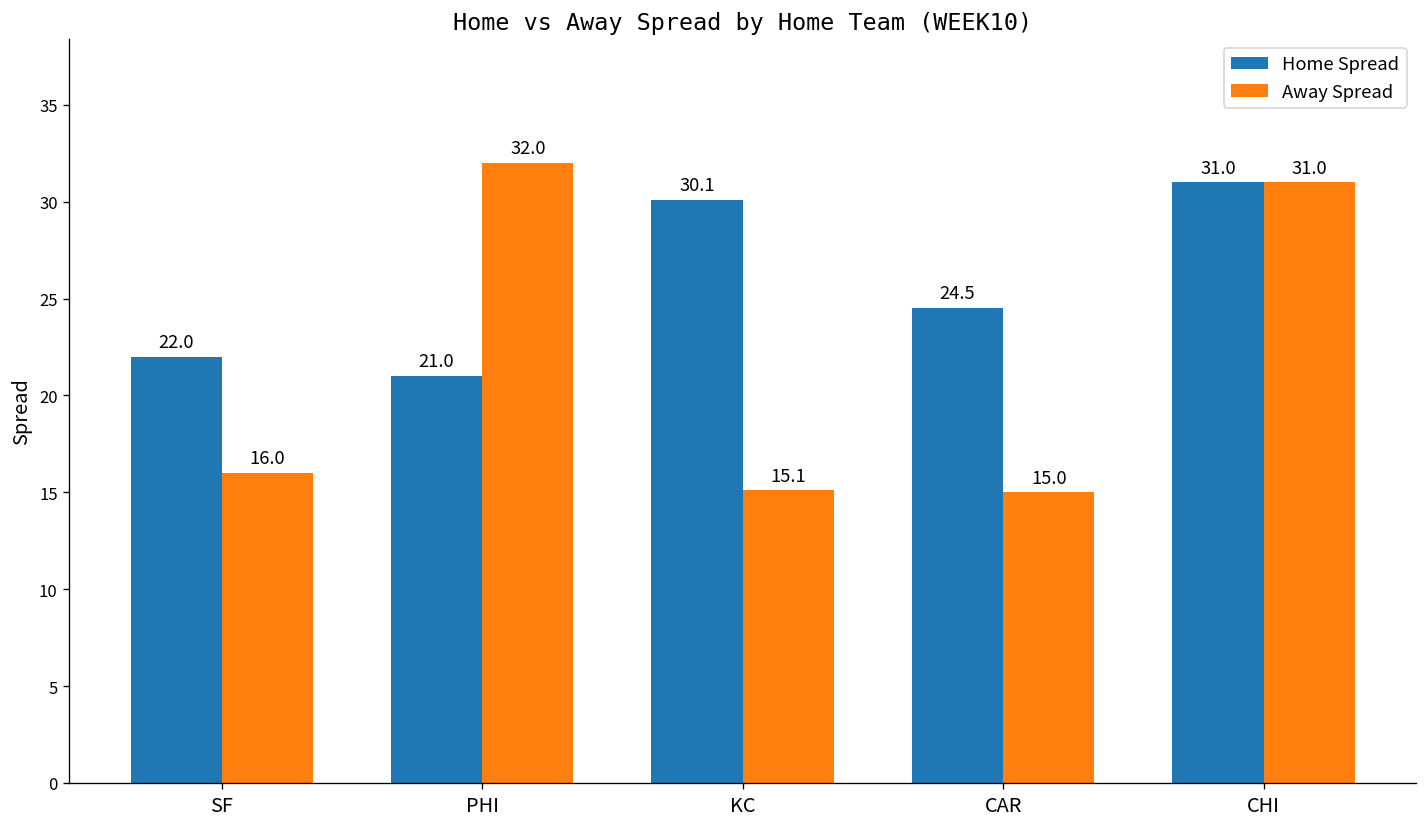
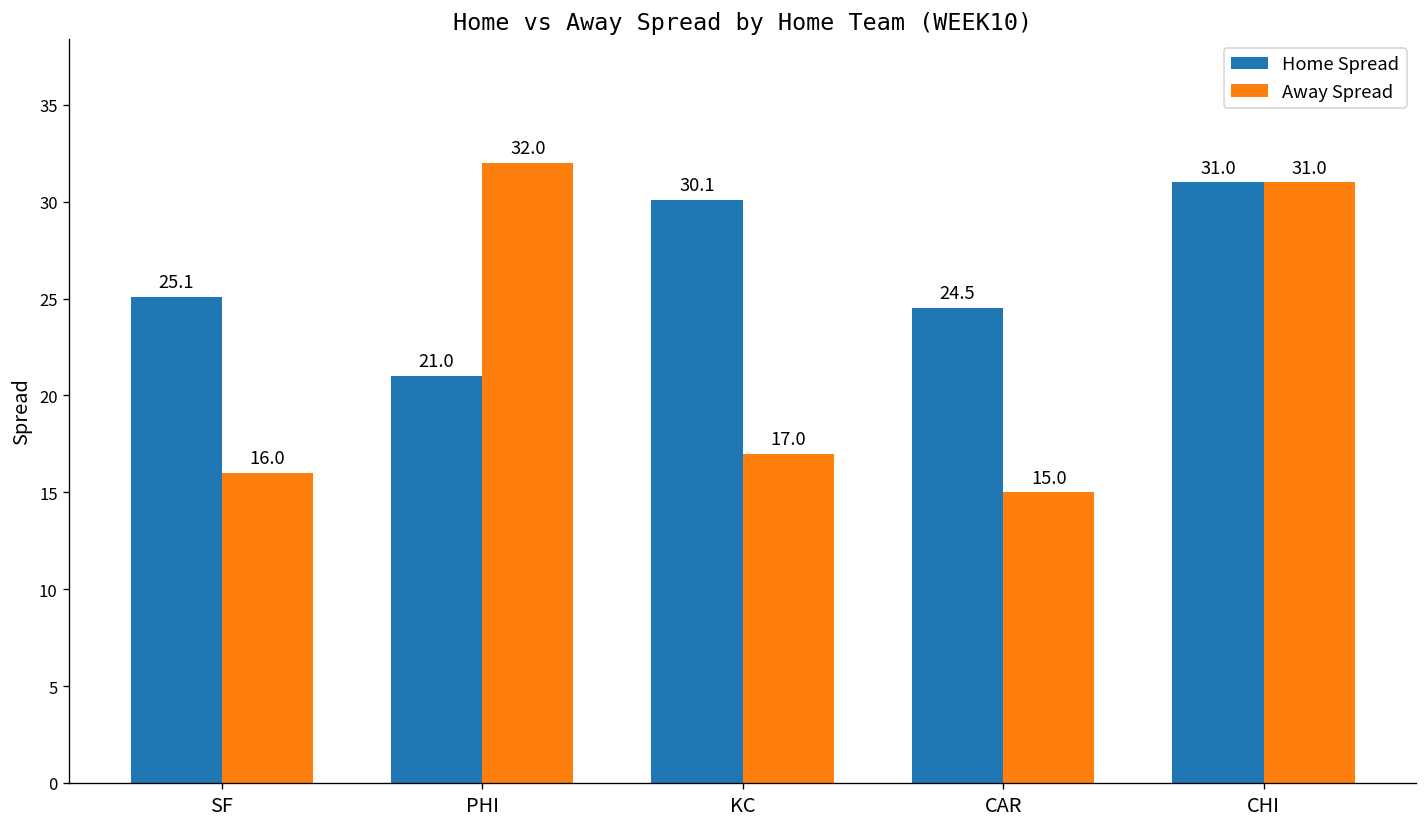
  {
    "Home Spread": {
-     "SF": 22.0,
+     "SF": 25.1,
      "PHI": 21.0,
      "KC": 30.1,
      "CAR": 24.5,
      "CHI": 31.0
    },
    "Away Spread": {
      "SF": 16.0,
      "PHI": 32.0,
-     "KC": 15.1,
+     "KC": 17.0,
      "CAR": 15.0,
      "CHI": 31.0
    }
  }
